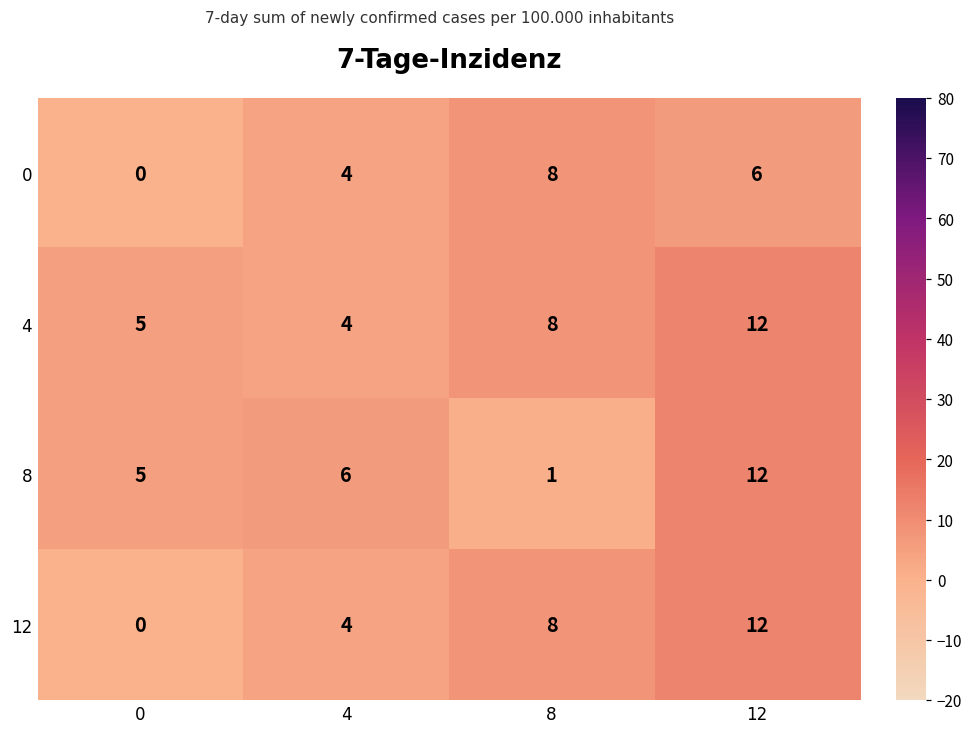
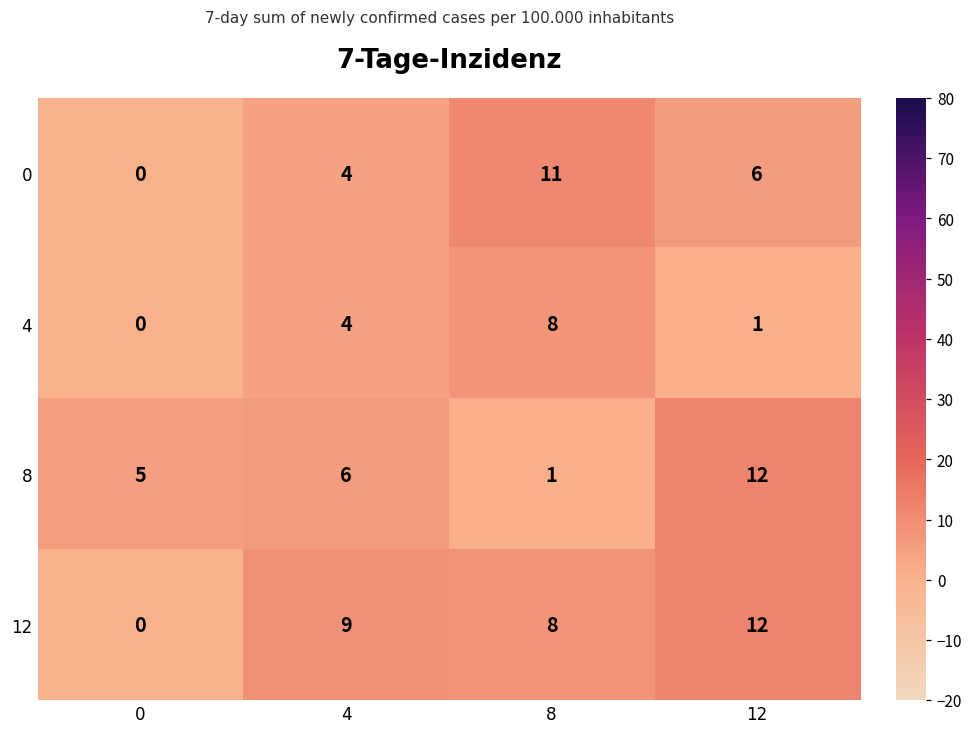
  {
    "0": {
      "0": 0,
      "4": 4,
-     "8": 8,
+     "8": 11,
      "12": 6
    },
    "4": {
-     "0": 5,
+     "0": 0,
      "4": 4,
      "8": 8,
-     "12": 12
+     "12": 1
    },
    "8": {
      "0": 5,
      "4": 6,
      "8": 1,
      "12": 12
    },
    "12": {
      "0": 0,
-     "4": 4,
+     "4": 9,
      "8": 8,
      "12": 12
    }
  }
